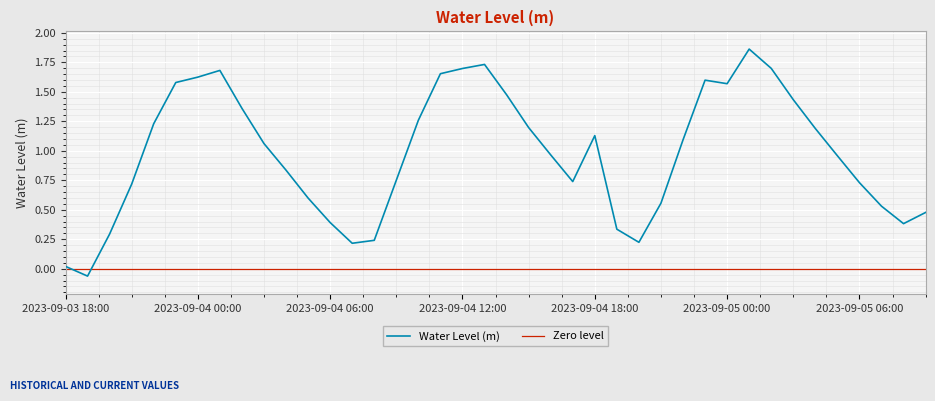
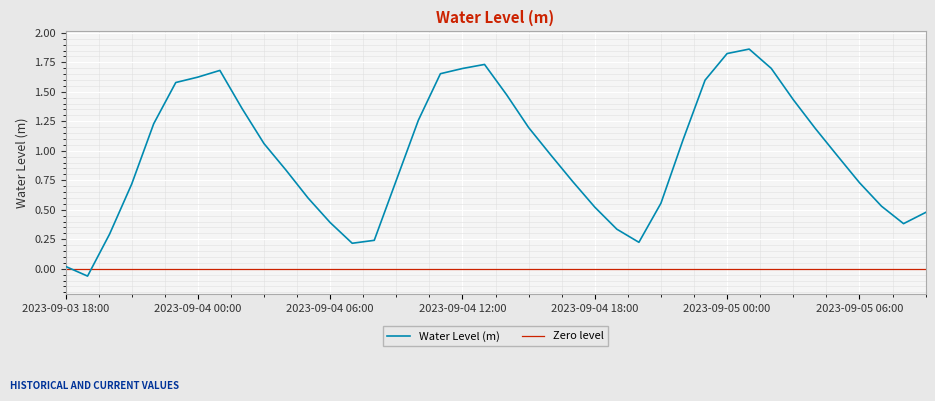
  {
    "2023-09-03 18:00": 0.02,
    "2023-09-04 00:00": 1.62,
    "2023-09-04 06:00": 0.39,
    "2023-09-04 12:00": 1.70,
-   "2023-09-04 18:00": 1.13,
-   "2023-09-05 00:00": 1.57,
+   "2023-09-04 18:00": 0.52,
+   "2023-09-05 00:00": 1.82,
    "2023-09-05 06:00": 0.73
  }
